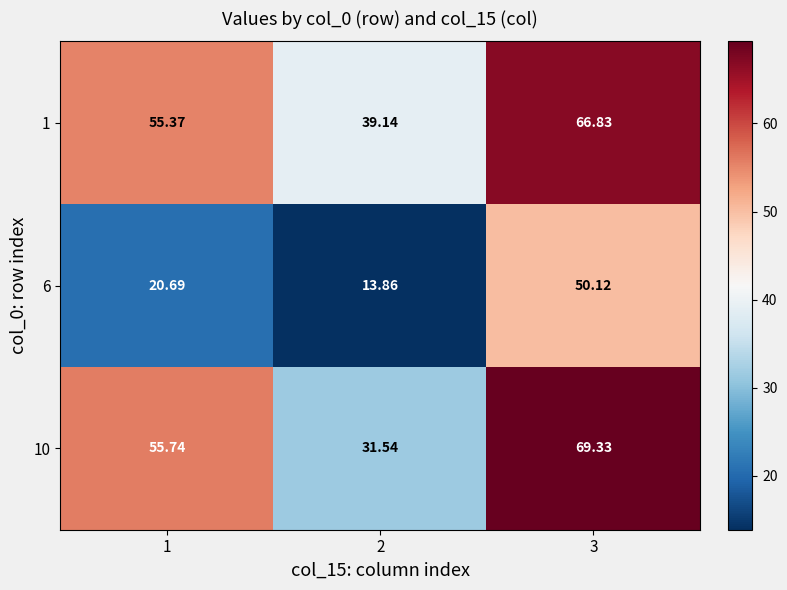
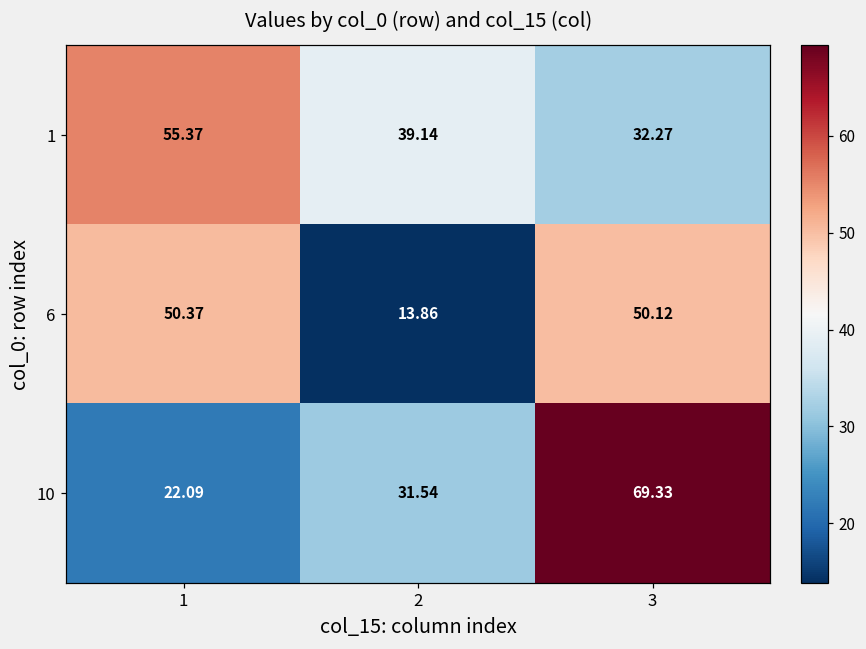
  {
    "1": {
      "1": 55.37,
      "2": 39.14,
-     "3": 66.83
+     "3": 32.27
    },
    "6": {
-     "1": 20.69,
+     "1": 50.37,
      "2": 13.86,
      "3": 50.12
    },
    "10": {
-     "1": 55.74,
+     "1": 22.09,
      "2": 31.54,
      "3": 69.33
    }
  }
